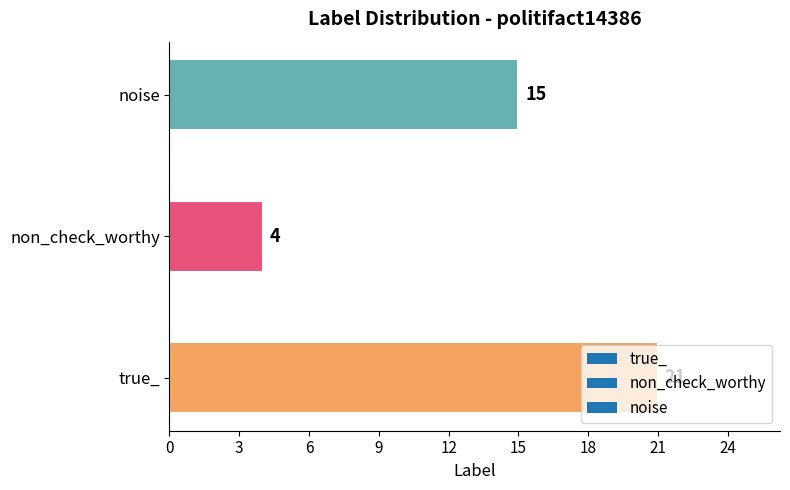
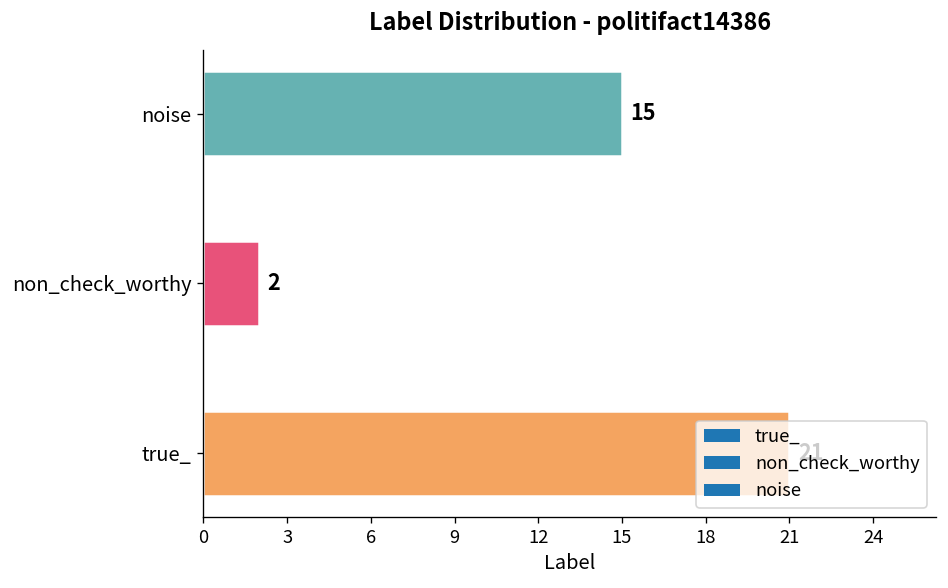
  {
    "noise": 15,
-   "non_check_worthy": 4
+   "non_check_worthy": 2
  }
